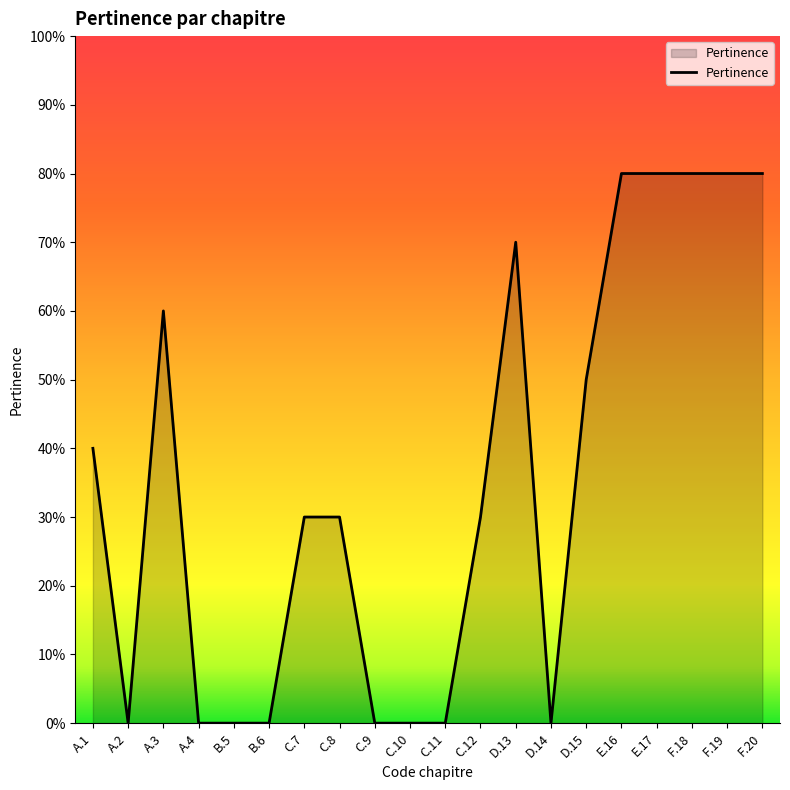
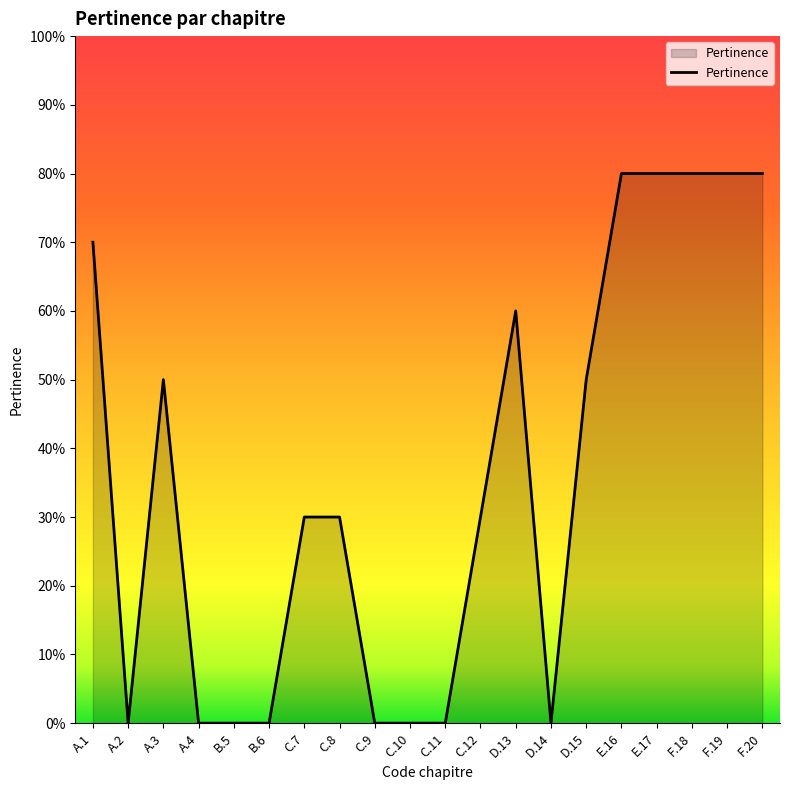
  {
-   "A.1": "40%",
+   "A.1": "70%",
    "A.2": "0%",
-   "A.3": "60%",
+   "A.3": "50%",
    "A.4": "0%",
    "B.5": "0%",
    "B.6": "0%",
    "C.7": "30%",
    "C.8": "30%",
    "C.9": "0%",
    "C.10": "0%",
    "C.11": "0%",
    "C.12": "30%",
-   "D.13": "70%",
+   "D.13": "60%",
    "D.14": "0%",
    "D.15": "50%",
    "E.16": "80%",
    "E.17": "80%",
    "F.18": "80%",
    "F.19": "80%",
    "F.20": "80%"
  }
